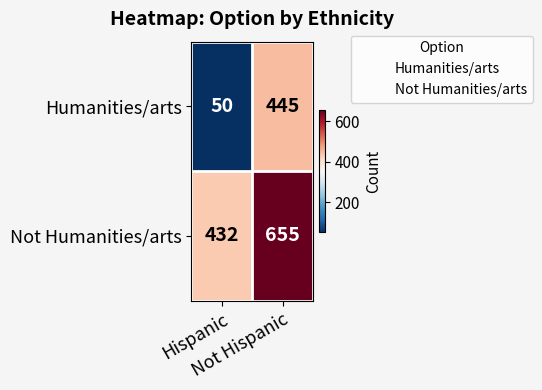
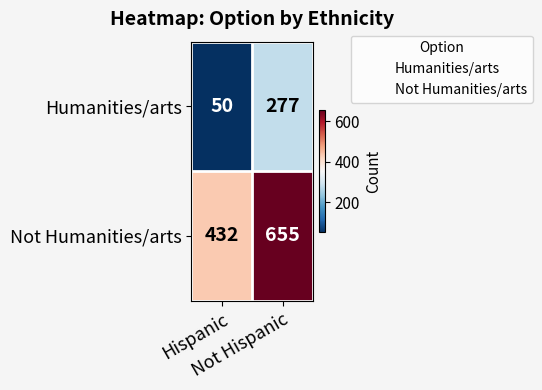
  {
    "Humanities/arts": {
      "Hispanic": 50,
-     "Not Hispanic": 445
+     "Not Hispanic": 277
    },
    "Not Humanities/arts": {
      "Hispanic": 432,
      "Not Hispanic": 655
    }
  }
